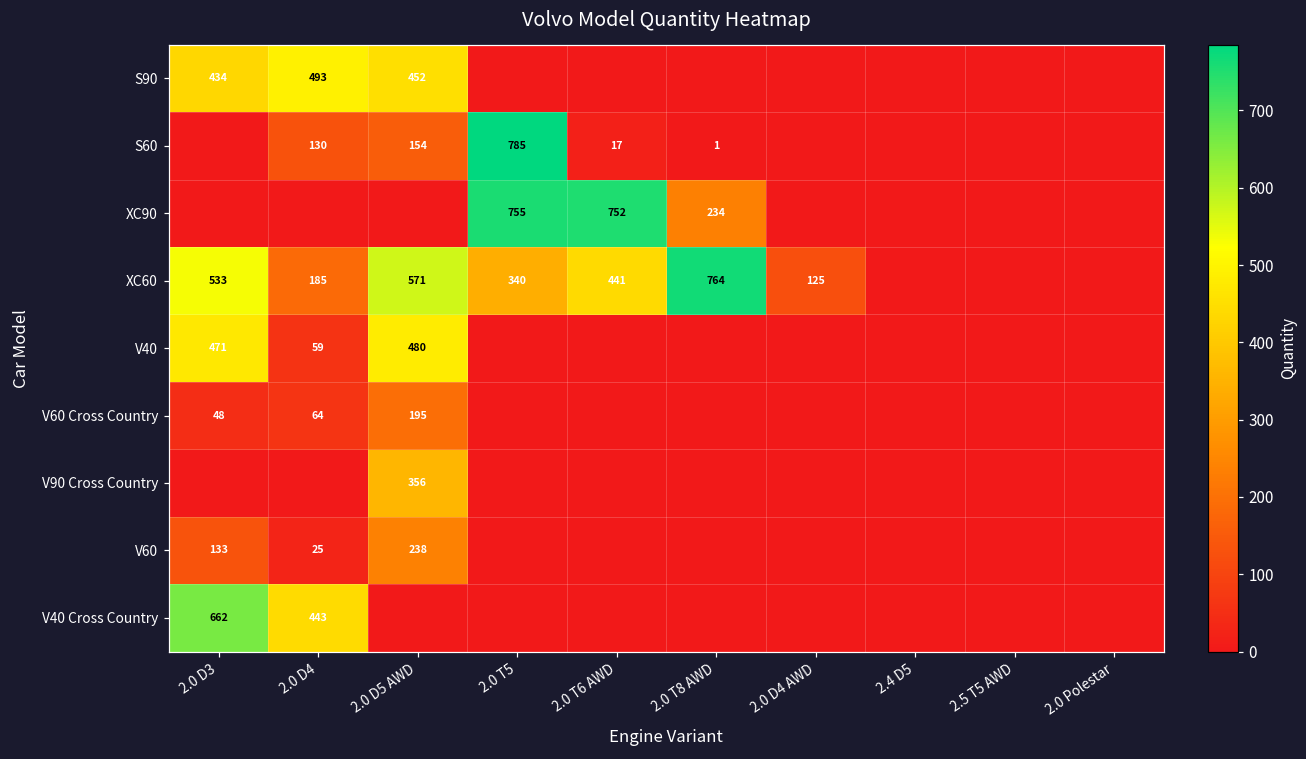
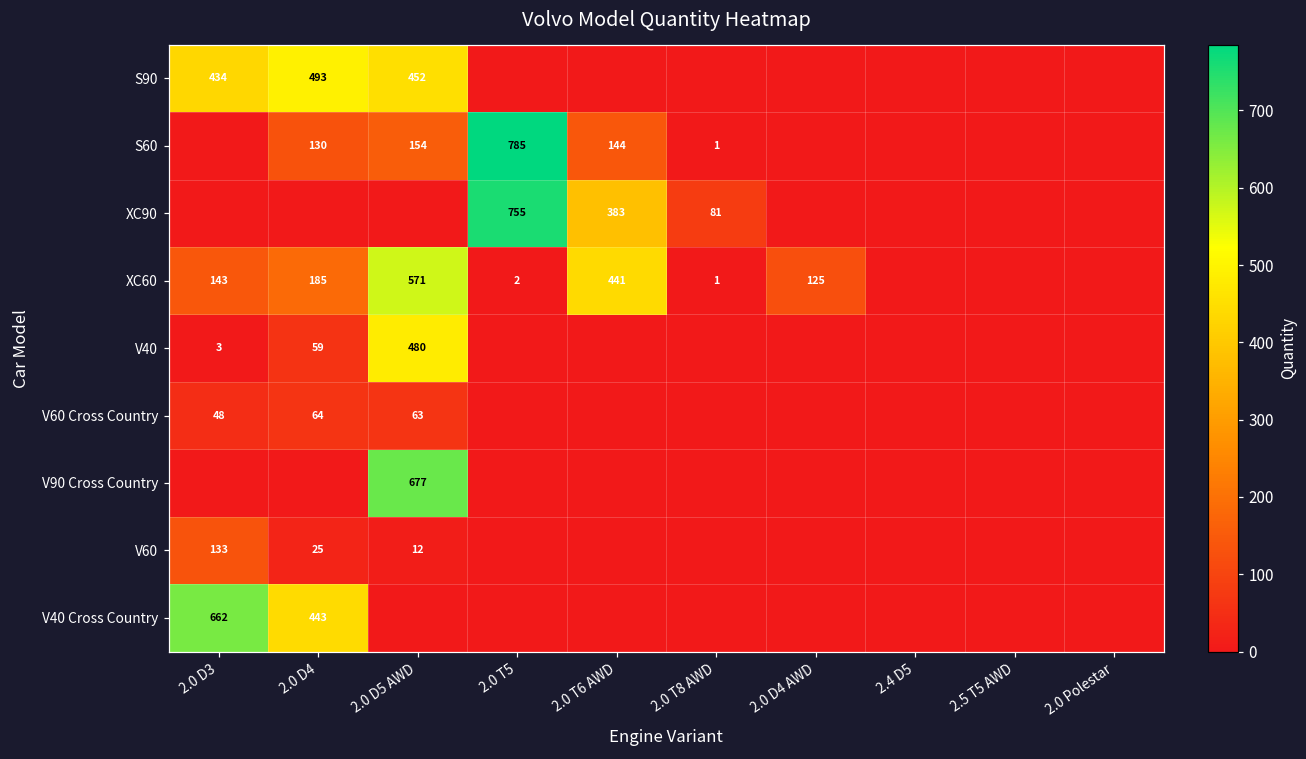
  {
    "S90": {
      "2.0 D3": 434,
      "2.0 D4": 493,
      "2.0 D5 AWD": 452
    },
    "S60": {
      "2.0 D4": 130,
      "2.0 D5 AWD": 154,
      "2.0 T5": 785,
-     "2.0 T6 AWD": 17,
+     "2.0 T6 AWD": 144,
      "2.0 T8 AWD": 1
    },
    "XC90": {
      "2.0 T5": 755,
-     "2.0 T6 AWD": 752,
-     "2.0 T8 AWD": 234
+     "2.0 T6 AWD": 383,
+     "2.0 T8 AWD": 81
    },
    "XC60": {
-     "2.0 D3": 533,
+     "2.0 D3": 143,
      "2.0 D4": 185,
      "2.0 D5 AWD": 571,
-     "2.0 T5": 340,
+     "2.0 T5": 2,
      "2.0 T6 AWD": 441,
-     "2.0 T8 AWD": 764,
+     "2.0 T8 AWD": 1,
      "2.0 D4 AWD": 125
    },
    "V40": {
-     "2.0 D3": 471,
+     "2.0 D3": 3,
      "2.0 D4": 59,
      "2.0 D5 AWD": 480
    },
    "V60 Cross Country": {
      "2.0 D3": 48,
      "2.0 D4": 64,
-     "2.0 D5 AWD": 195
+     "2.0 D5 AWD": 63
    },
    "V90 Cross Country": {
-     "2.0 D5 AWD": 356
+     "2.0 D5 AWD": 677
    },
    "V60": {
      "2.0 D3": 133,
      "2.0 D4": 25,
-     "2.0 D5 AWD": 238
+     "2.0 D5 AWD": 12
    },
    "V40 Cross Country": {
      "2.0 D3": 662,
      "2.0 D4": 443
    }
  }
